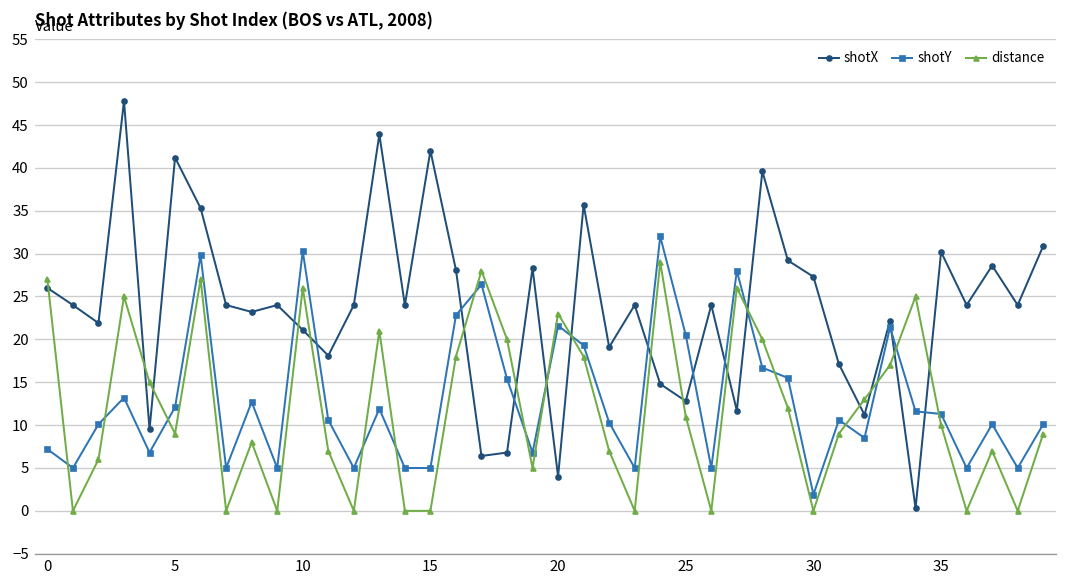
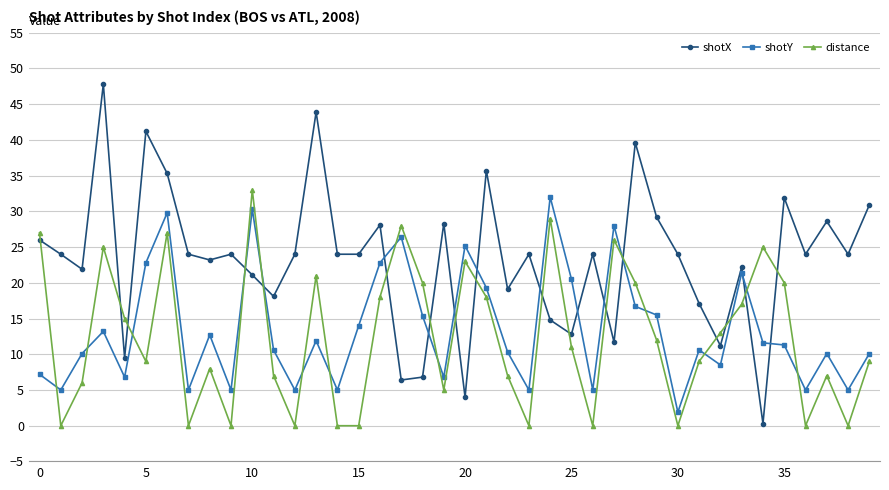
  {
    "shotX": {
      "0": 26,
      "5": 41,
      "10": 21,
-     "15": 42,
+     "15": 24,
      "20": 4,
      "25": 13,
-     "30": 27,
-     "35": 30
+     "30": 24,
+     "35": 32
    },
    "shotY": {
      "0": 7,
-     "5": 12,
+     "5": 23,
      "10": 30,
-     "15": 5,
-     "20": 22,
+     "15": 14,
+     "20": 25,
      "25": 21,
      "30": 2,
      "35": 11
    },
    "distance": {
      "0": 27,
      "5": 9,
-     "10": 26,
+     "10": 33,
      "15": 0,
      "20": 23,
      "25": 11,
      "30": 0,
-     "35": 10
+     "35": 20
    }
  }
